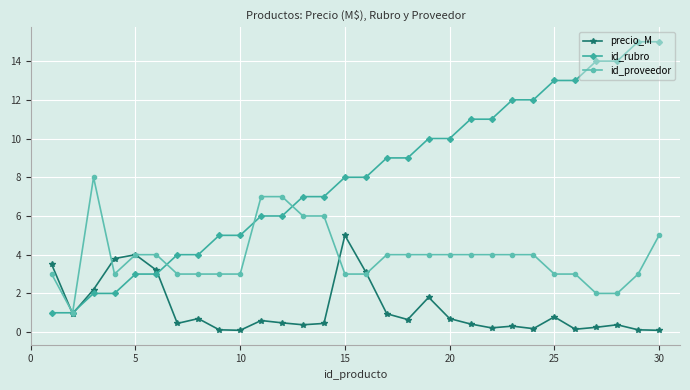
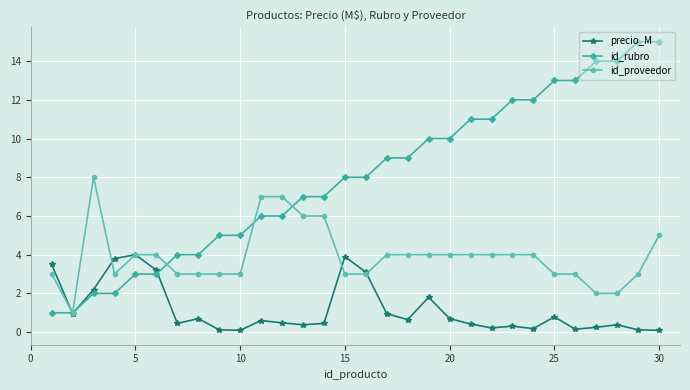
  {
    "precio_M": {
      "10": 0.1,
-     "15": 5.0,
+     "15": 3.9,
      "20": 0.7,
      "25": 0.8,
      "30": 0.1
    }
  }
